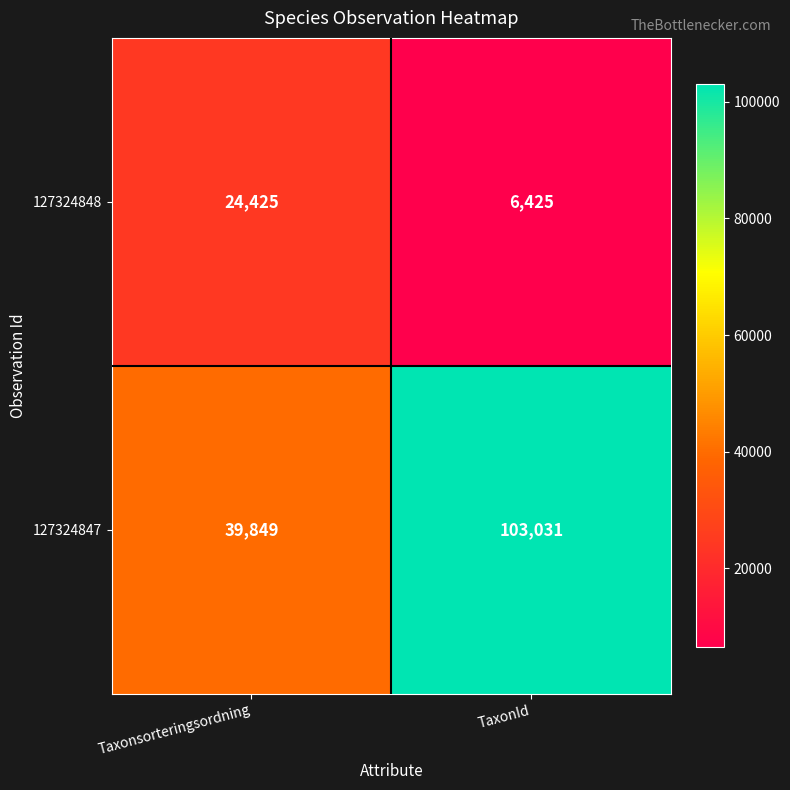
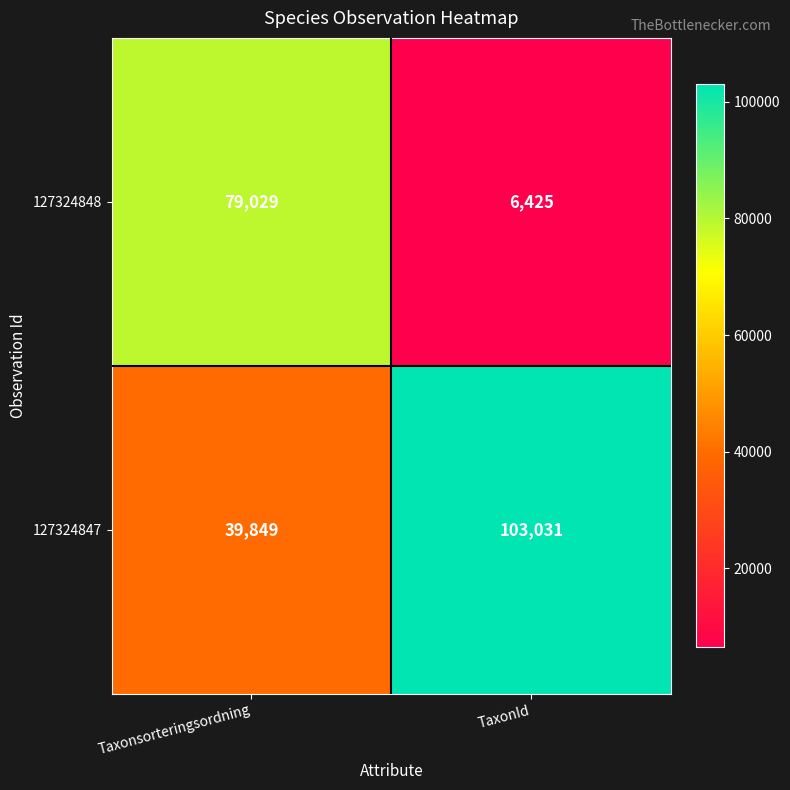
  {
    "127324848": {
-     "Taxonsorteringsordning": "24,425",
+     "Taxonsorteringsordning": "79,029",
      "TaxonId": "6,425"
    },
    "127324847": {
      "Taxonsorteringsordning": "39,849",
      "TaxonId": "103,031"
    }
  }
